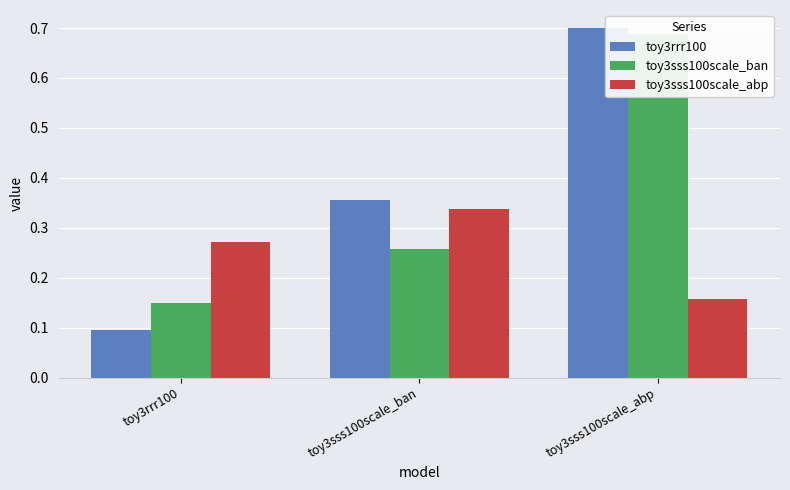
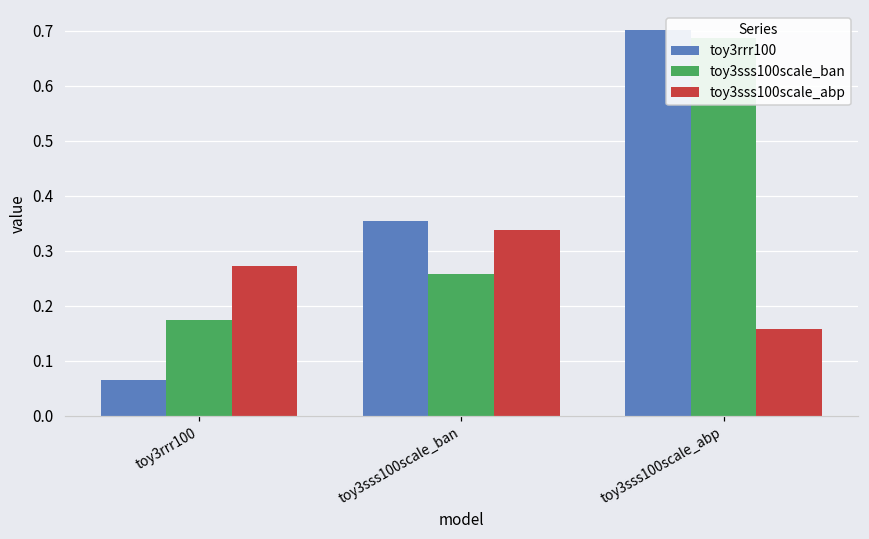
  {
    "toy3rrr100": {
-     "toy3rrr100": 0.10,
+     "toy3rrr100": 0.06,
      "toy3sss100scale_ban": 0.35,
      "toy3sss100scale_abp": 0.70
    },
    "toy3sss100scale_ban": {
-     "toy3rrr100": 0.15,
+     "toy3rrr100": 0.17,
      "toy3sss100scale_ban": 0.26
    },
    "toy3sss100scale_abp": {
      "toy3rrr100": 0.27,
      "toy3sss100scale_ban": 0.34,
      "toy3sss100scale_abp": 0.16
    }
  }
